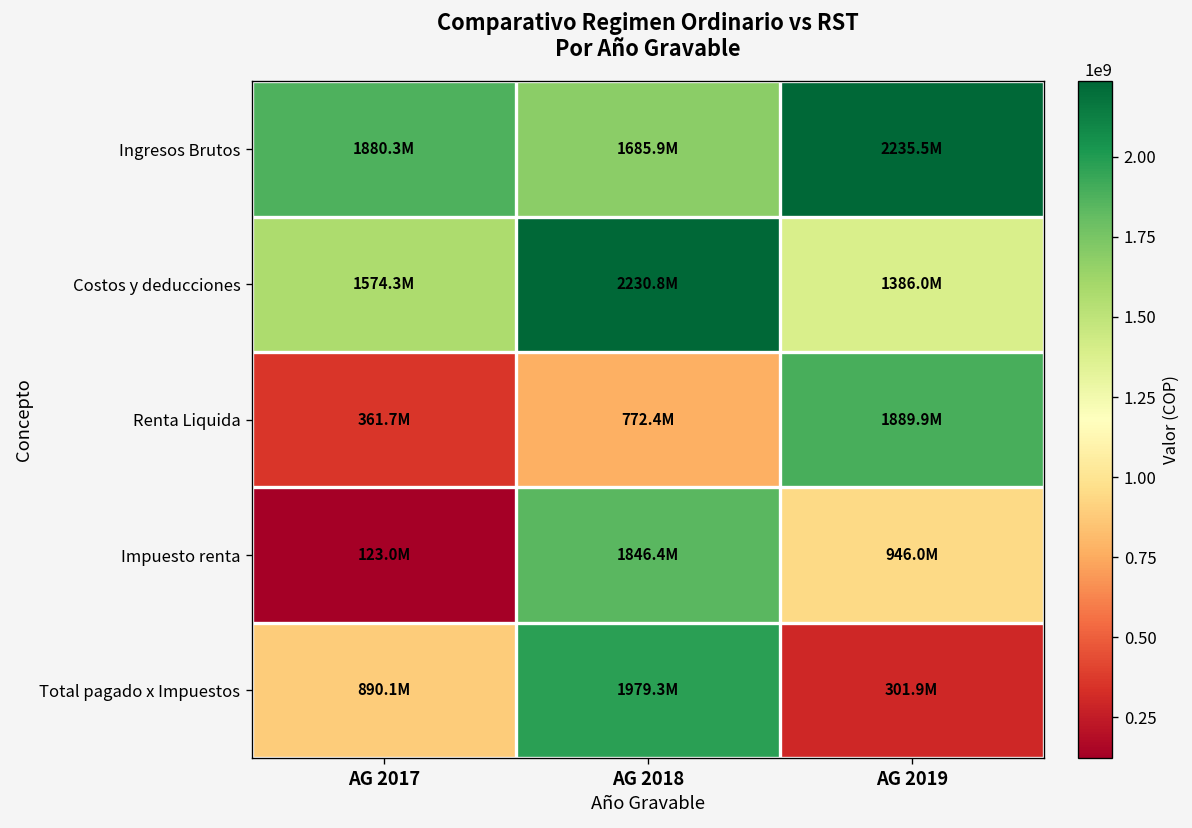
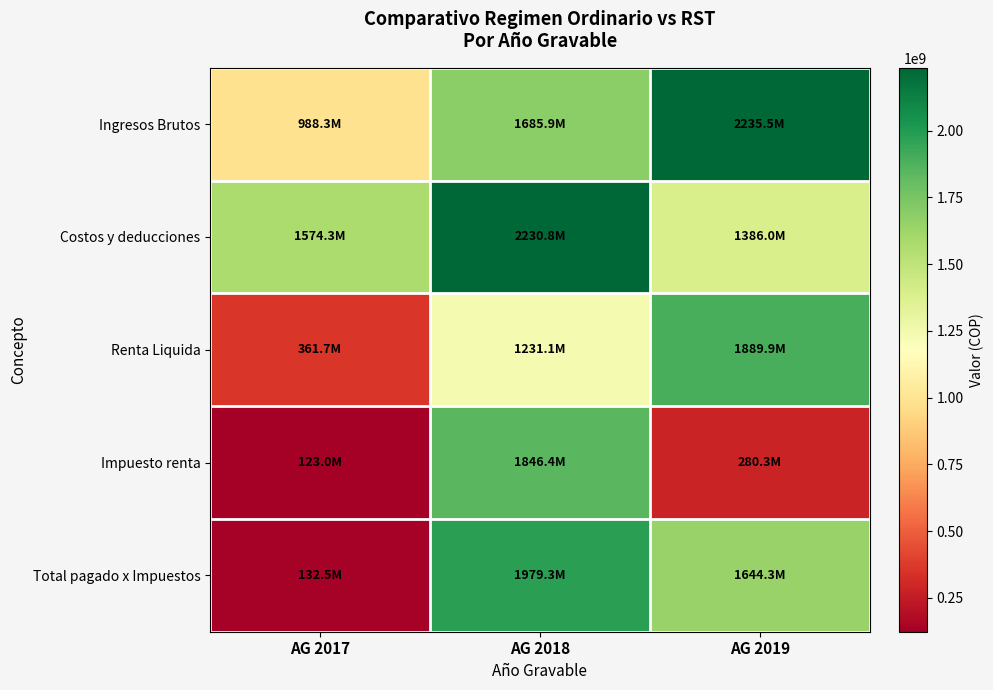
  {
    "Ingresos Brutos": {
-     "AG 2017": "1880.3M",
+     "AG 2017": "988.3M",
      "AG 2018": "1685.9M",
      "AG 2019": "2235.5M"
    },
    "Costos y deducciones": {
      "AG 2017": "1574.3M",
      "AG 2018": "2230.8M",
      "AG 2019": "1386.0M"
    },
    "Renta Liquida": {
      "AG 2017": "361.7M",
-     "AG 2018": "772.4M",
+     "AG 2018": "1231.1M",
      "AG 2019": "1889.9M"
    },
    "Impuesto renta": {
      "AG 2017": "123.0M",
      "AG 2018": "1846.4M",
-     "AG 2019": "946.0M"
+     "AG 2019": "280.3M"
    },
    "Total pagado x Impuestos": {
-     "AG 2017": "890.1M",
+     "AG 2017": "132.5M",
      "AG 2018": "1979.3M",
-     "AG 2019": "301.9M"
+     "AG 2019": "1644.3M"
    }
  }
